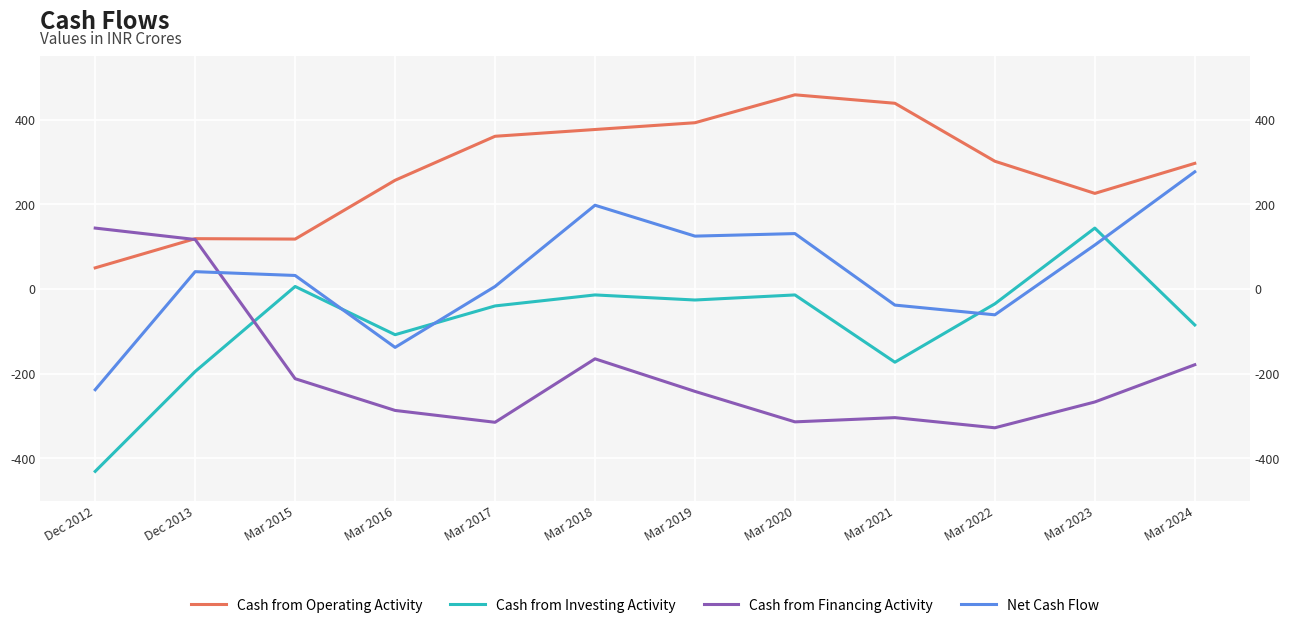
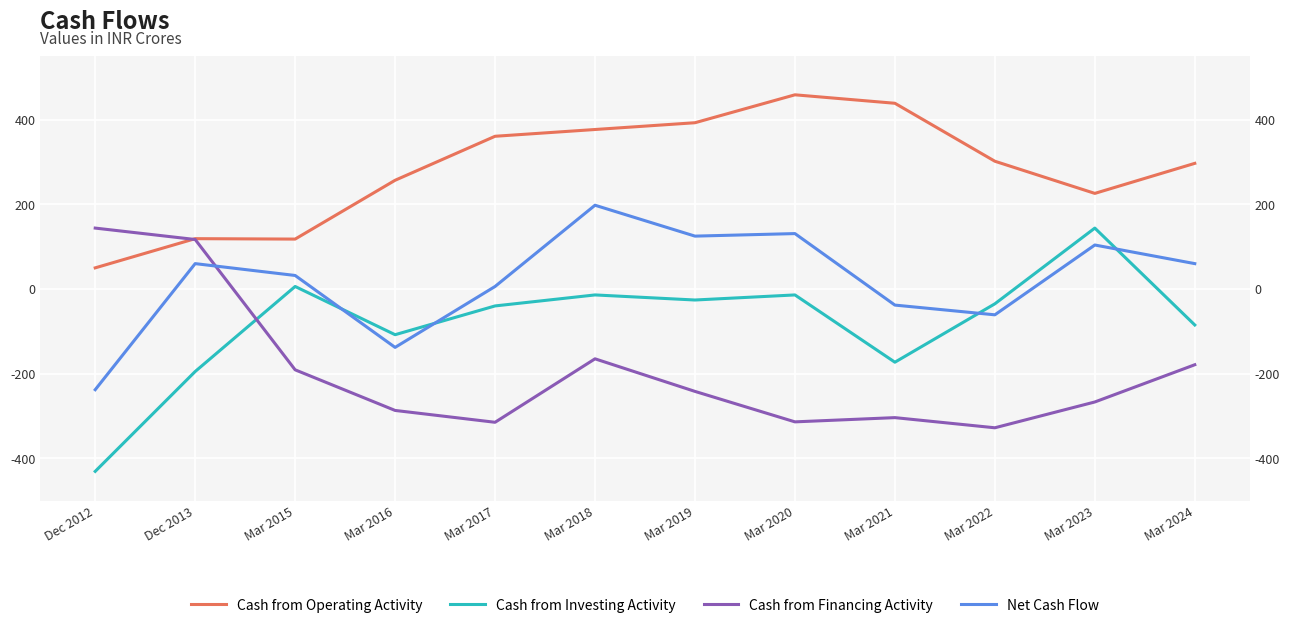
  {
    "Cash from Operating Activity": {
      "Dec 2012": 50,
      "Mar 2015": 120,
      "Mar 2016": 260,
      "Mar 2017": 360,
      "Mar 2018": 380,
      "Mar 2019": 390,
      "Mar 2020": 460,
      "Mar 2021": 440,
      "Mar 2022": 300,
      "Mar 2023": 230,
      "Mar 2024": 300
    },
    "Cash from Investing Activity": {
      "Dec 2012": -430,
      "Dec 2013": -200,
      "Mar 2015": 10,
      "Mar 2016": -110,
      "Mar 2017": -40,
      "Mar 2018": -10,
      "Mar 2019": -30,
      "Mar 2020": -10,
      "Mar 2021": -170,
      "Mar 2022": -40,
      "Mar 2023": 140,
      "Mar 2024": -90
    },
    "Cash from Financing Activity": {
      "Dec 2012": 140,
-     "Mar 2015": -210,
+     "Mar 2015": -190,
      "Mar 2016": -290,
      "Mar 2017": -320,
      "Mar 2018": -170,
      "Mar 2019": -240,
      "Mar 2020": -310,
      "Mar 2021": -300,
      "Mar 2022": -330,
      "Mar 2023": -270,
      "Mar 2024": -180
    },
    "Net Cash Flow": {
      "Dec 2012": -240,
-     "Dec 2013": 40,
+     "Dec 2013": 60,
      "Mar 2015": 30,
      "Mar 2016": -140,
      "Mar 2017": 10,
      "Mar 2018": 200,
      "Mar 2019": 130,
      "Mar 2020": 130,
      "Mar 2021": -40,
      "Mar 2022": -60,
      "Mar 2023": 100,
-     "Mar 2024": 280
+     "Mar 2024": 60
    }
  }
